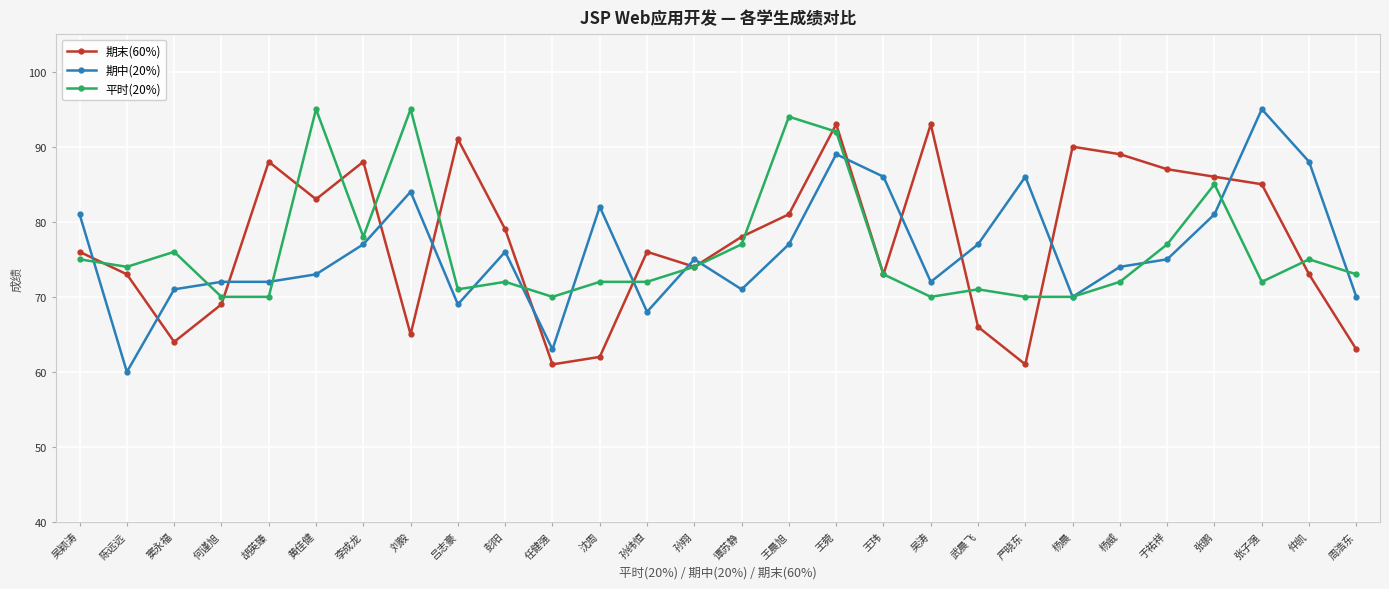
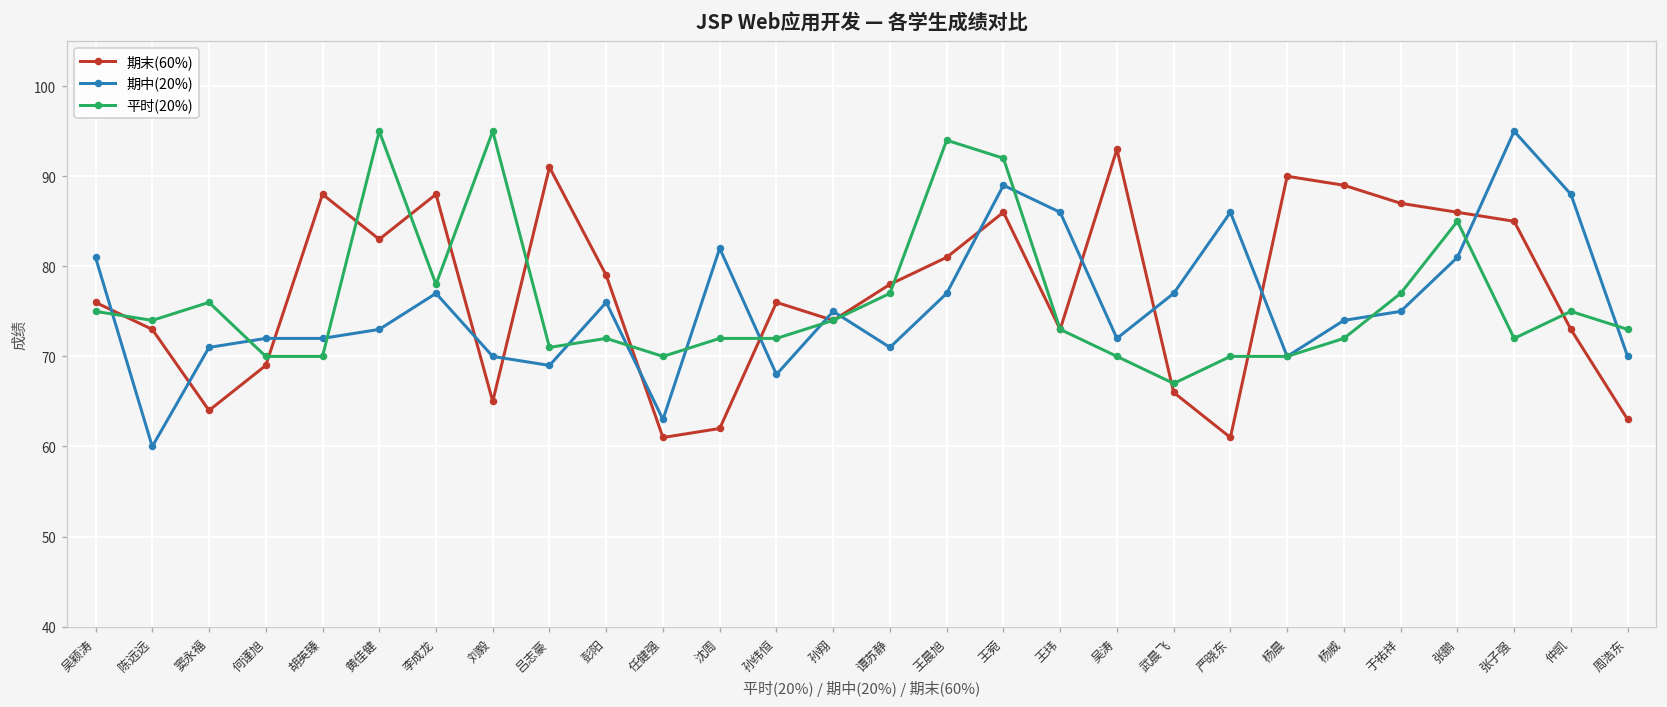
  {
    "期末(60%)": {
      "吴颖涛": 76,
      "陈远远": 73,
      "窦永福": 64,
      "何谨旭": 69,
      "胡英臻": 88,
      "黄佳健": 83,
      "李成龙": 88,
      "刘毅": 65,
      "吕志豪": 91,
      "彭阳": 79,
      "任健强": 61,
      "沈周": 62,
      "孙纬恒": 76,
      "谭苏静": 78,
      "王晨旭": 81,
-     "王菀": 93,
+     "王菀": 86,
      "吴涛": 93,
      "武晨飞": 66,
      "严晓东": 61,
      "杨晨": 90,
      "杨威": 89,
      "于祐祥": 87,
      "张鹏": 86,
      "张子强": 85,
      "仲凯": 73,
      "周浩东": 63
    },
    "期中(20%)": {
      "吴颖涛": 81,
      "陈远远": 60,
      "窦永福": 71,
      "何谨旭": 72,
      "胡英臻": 72,
      "黄佳健": 73,
      "李成龙": 77,
-     "刘毅": 84,
+     "刘毅": 70,
      "吕志豪": 69,
      "彭阳": 76,
      "任健强": 63,
      "沈周": 82,
      "孙纬恒": 68,
      "孙翔": 75,
      "谭苏静": 71,
      "王晨旭": 77,
      "王菀": 89,
      "王玮": 86,
      "吴涛": 72,
      "武晨飞": 77,
      "严晓东": 86,
      "杨威": 74,
      "于祐祥": 75,
      "张鹏": 81,
      "张子强": 95,
      "仲凯": 88,
      "周浩东": 70
    },
    "平时(20%)": {
      "吴颖涛": 75,
      "陈远远": 74,
      "窦永福": 76,
      "何谨旭": 70,
      "胡英臻": 70,
      "黄佳健": 95,
      "李成龙": 78,
      "刘毅": 95,
      "吕志豪": 71,
      "彭阳": 72,
      "任健强": 70,
      "沈周": 72,
      "孙纬恒": 72,
      "谭苏静": 77,
      "王晨旭": 94,
      "王菀": 92,
      "吴涛": 70,
-     "武晨飞": 71,
+     "武晨飞": 67,
      "严晓东": 70,
      "杨威": 72,
      "于祐祥": 77,
      "张鹏": 85,
      "张子强": 72,
      "仲凯": 75,
      "周浩东": 73
    }
  }
